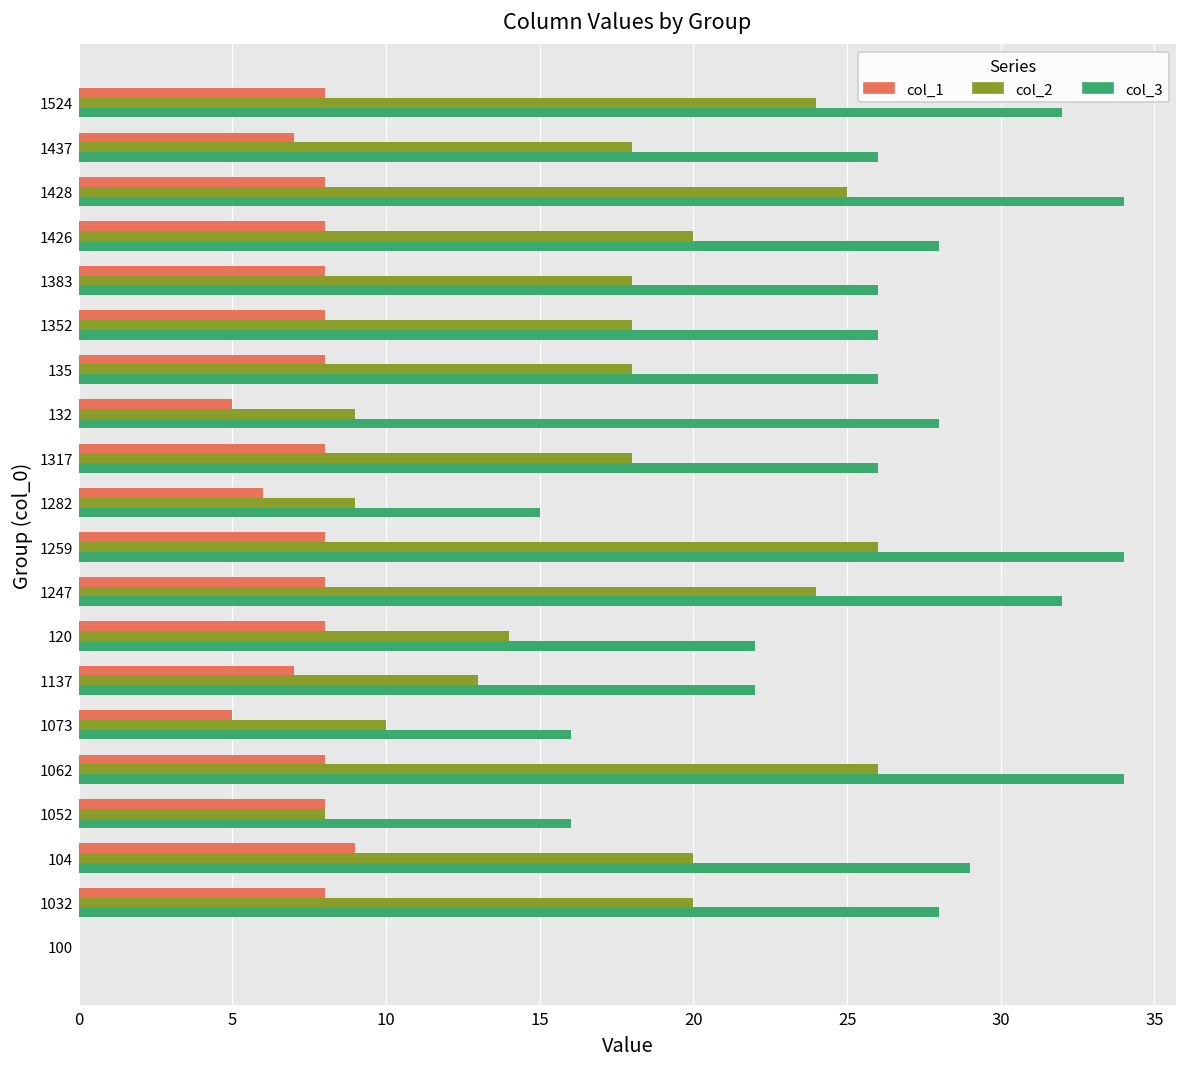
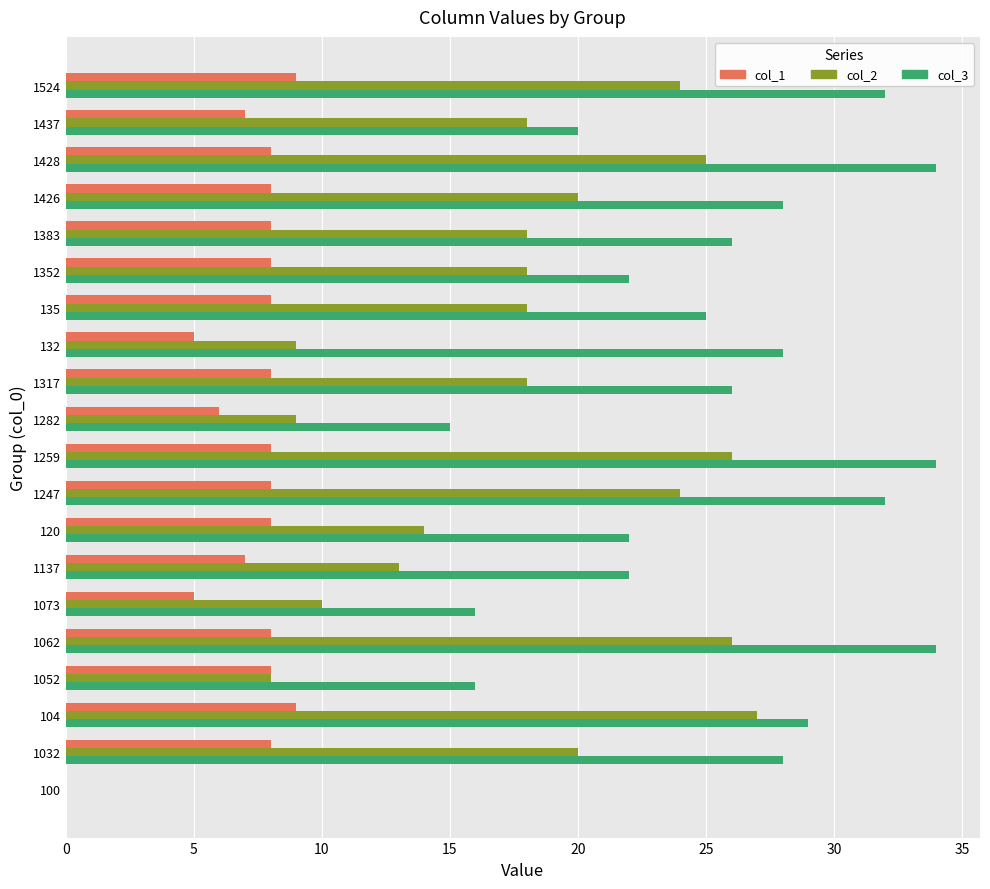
  {
    "col_1": {
-     "1524": 8,
+     "1524": 9,
      "1437": 7,
      "1428": 8,
      "1426": 8,
      "1383": 8,
      "1352": 8,
      "135": 8,
      "132": 5,
      "1317": 8,
      "1282": 6,
      "1259": 8,
      "1247": 8,
      "120": 8,
      "1137": 7,
      "1073": 5,
      "1062": 8,
      "1052": 8,
      "104": 9,
      "1032": 8,
      "100": 0
    },
    "col_2": {
      "1524": 24,
      "1437": 18,
      "1428": 25,
      "1426": 20,
      "1383": 18,
      "1352": 18,
      "135": 18,
      "132": 9,
      "1317": 18,
      "1282": 9,
      "1259": 26,
      "1247": 24,
      "120": 14,
      "1137": 13,
      "1073": 10,
      "1062": 26,
      "1052": 8,
-     "104": 20,
+     "104": 27,
      "1032": 20,
      "100": 0
    },
    "col_3": {
      "1524": 32,
-     "1437": 26,
+     "1437": 20,
      "1428": 34,
      "1426": 28,
      "1383": 26,
-     "1352": 26,
-     "135": 26,
+     "1352": 22,
+     "135": 25,
      "132": 28,
      "1317": 26,
      "1282": 15,
      "1259": 34,
      "1247": 32,
      "120": 22,
      "1137": 22,
      "1073": 16,
      "1062": 34,
      "1052": 16,
      "104": 29,
      "1032": 28,
      "100": 0
    }
  }
